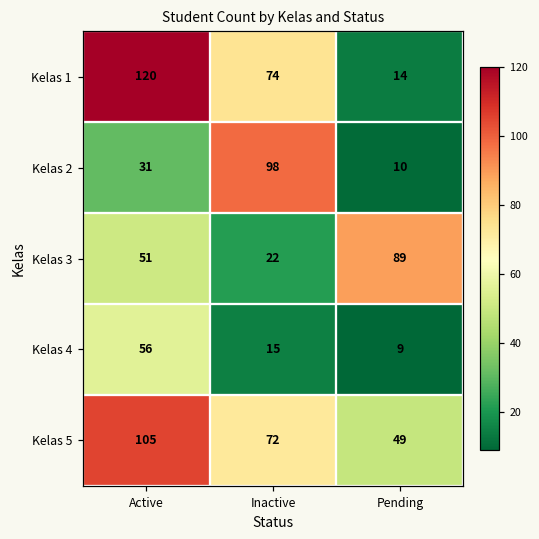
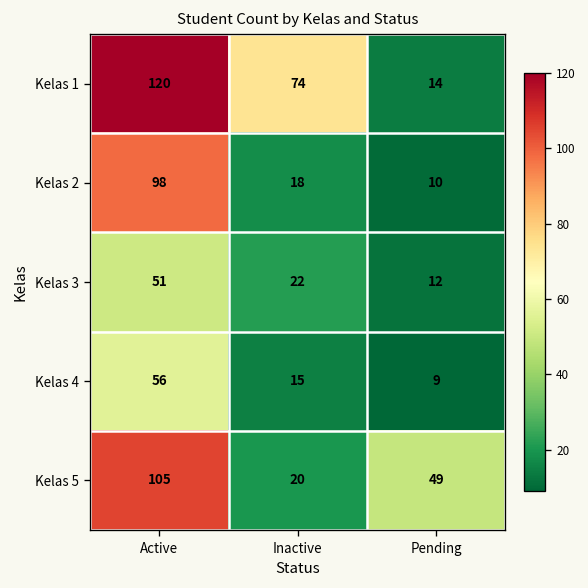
  {
    "Kelas 1": {
      "Active": 120,
      "Inactive": 74,
      "Pending": 14
    },
    "Kelas 2": {
-     "Active": 31,
-     "Inactive": 98,
+     "Active": 98,
+     "Inactive": 18,
      "Pending": 10
    },
    "Kelas 3": {
      "Active": 51,
      "Inactive": 22,
-     "Pending": 89
+     "Pending": 12
    },
    "Kelas 4": {
      "Active": 56,
      "Inactive": 15,
      "Pending": 9
    },
    "Kelas 5": {
      "Active": 105,
-     "Inactive": 72,
+     "Inactive": 20,
      "Pending": 49
    }
  }
